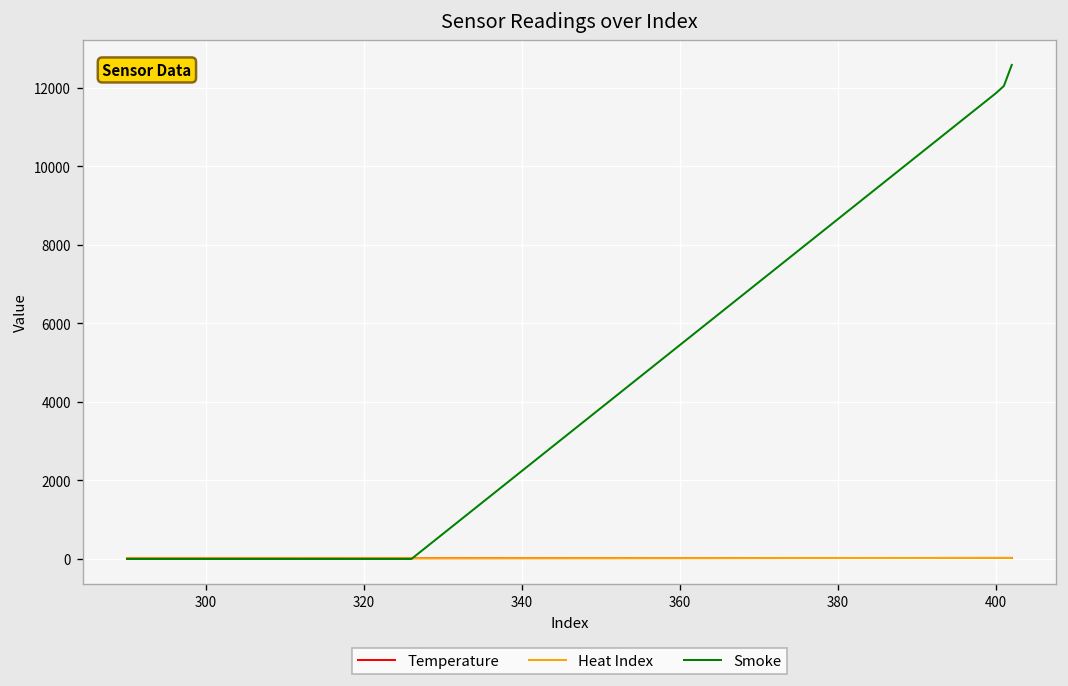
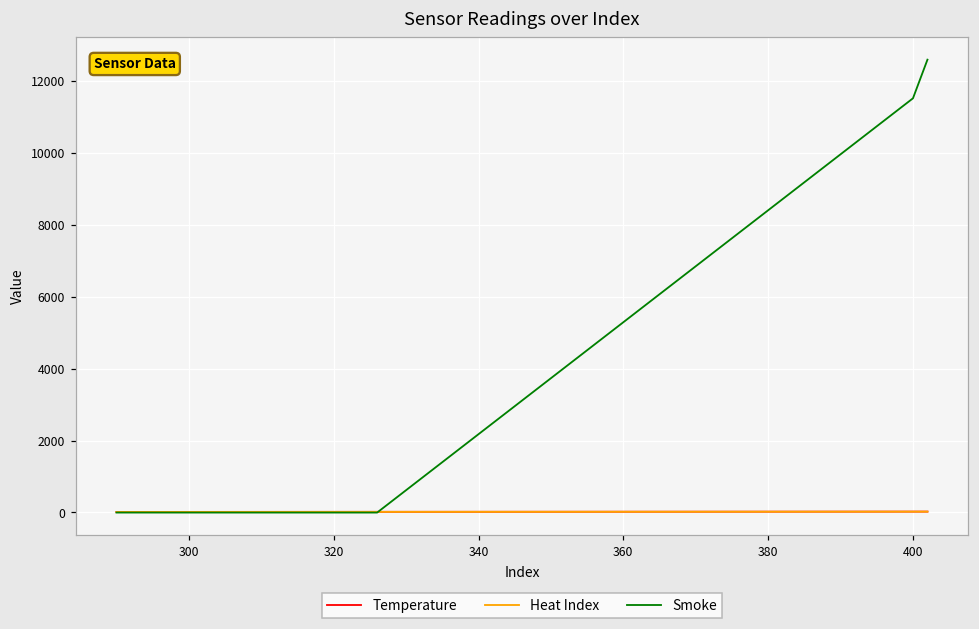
  {
    "Heat Index": {
      "400": 0
    },
    "Smoke": {
-     "400": 11900
+     "400": 11500
    }
  }
